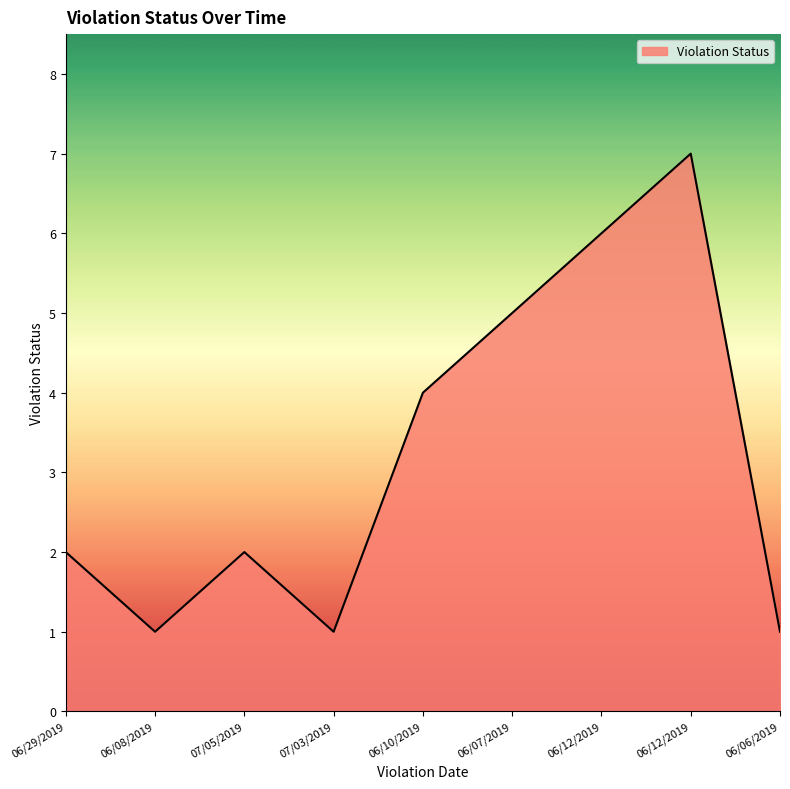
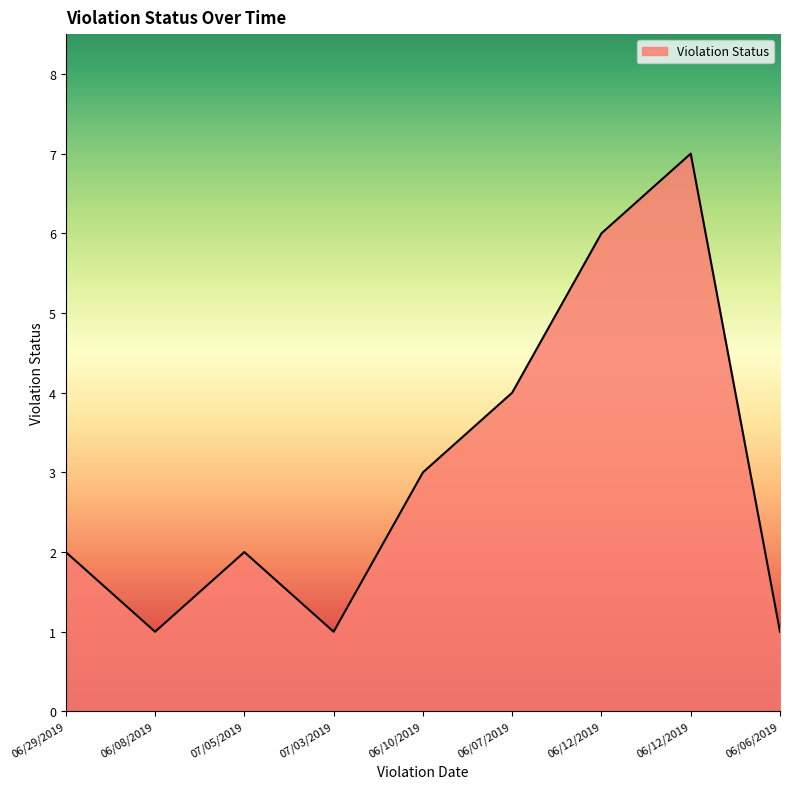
  {
    "06/29/2019": 2,
    "06/08/2019": 1,
    "07/05/2019": 2,
    "07/03/2019": 1,
-   "06/10/2019": 4,
-   "06/07/2019": 5,
+   "06/10/2019": 3,
+   "06/07/2019": 4,
    "06/06/2019": 1
  }
